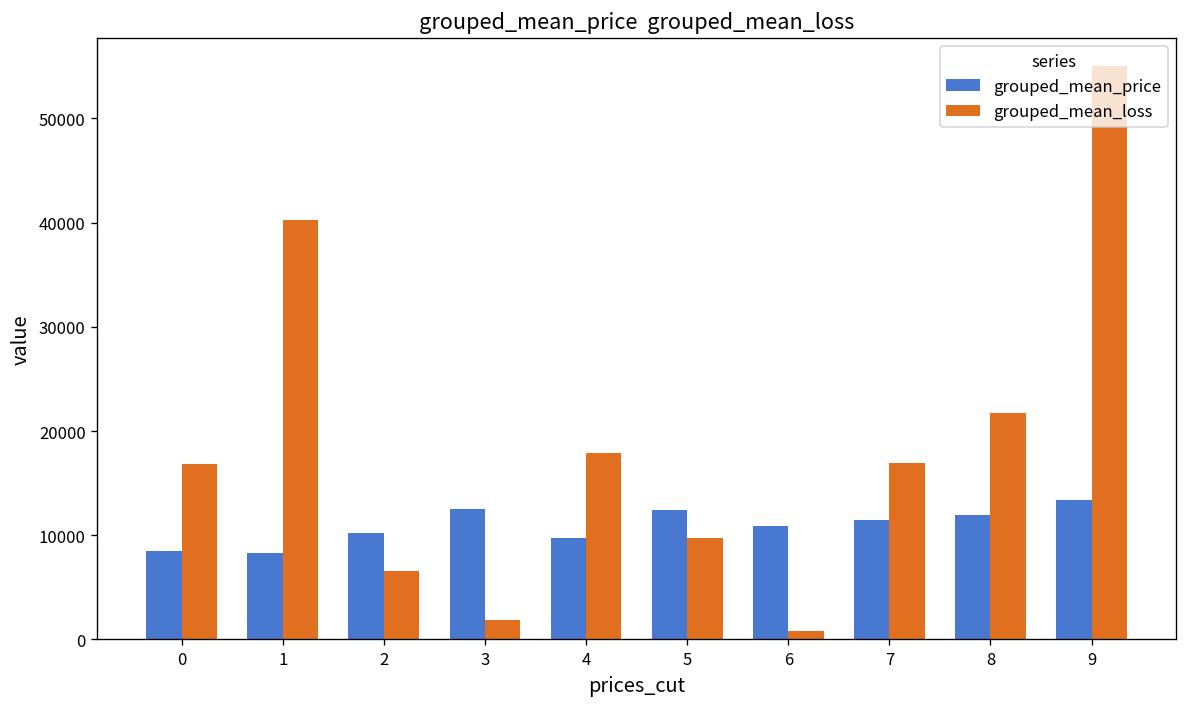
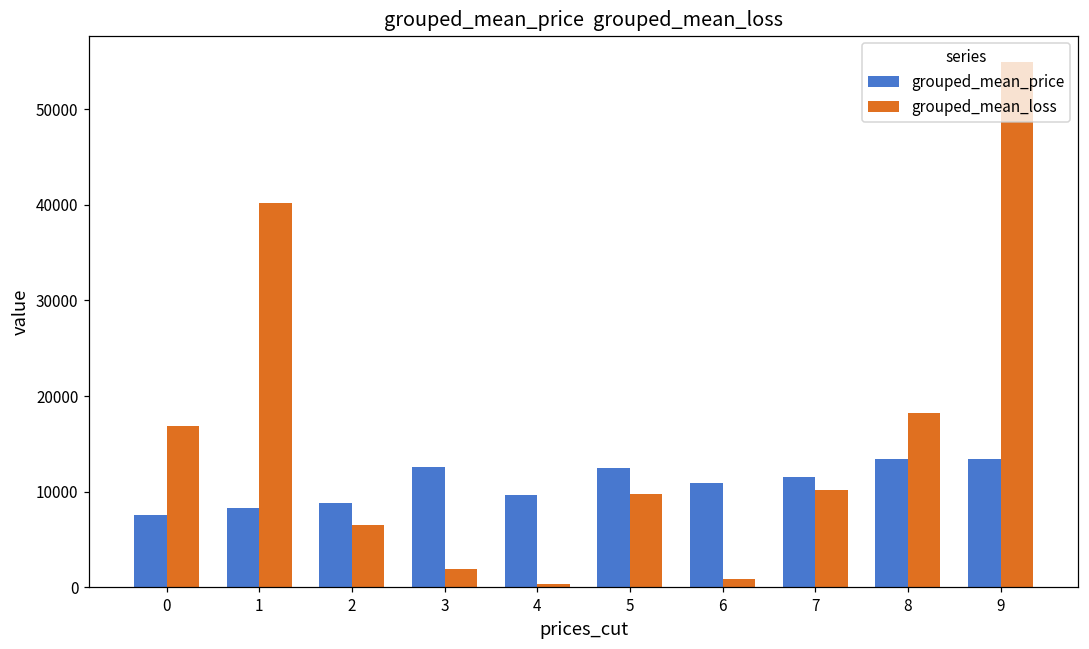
  {
    "grouped_mean_price": {
-     "0": 8500,
+     "0": 7500,
      "1": 8000,
-     "2": 10000,
+     "2": 9000,
      "3": 13000,
      "4": 10000,
      "5": 12000,
      "6": 11000,
      "7": 11000,
-     "8": 12000,
+     "8": 13000,
      "9": 13000
    },
    "grouped_mean_loss": {
      "0": 17000,
      "1": 40000,
      "2": 7000,
      "3": 2000,
-     "4": 18000,
+     "4": 0,
      "5": 10000,
      "6": 1000,
-     "7": 17000,
-     "8": 22000
+     "7": 10000,
+     "8": 18000
    }
  }
